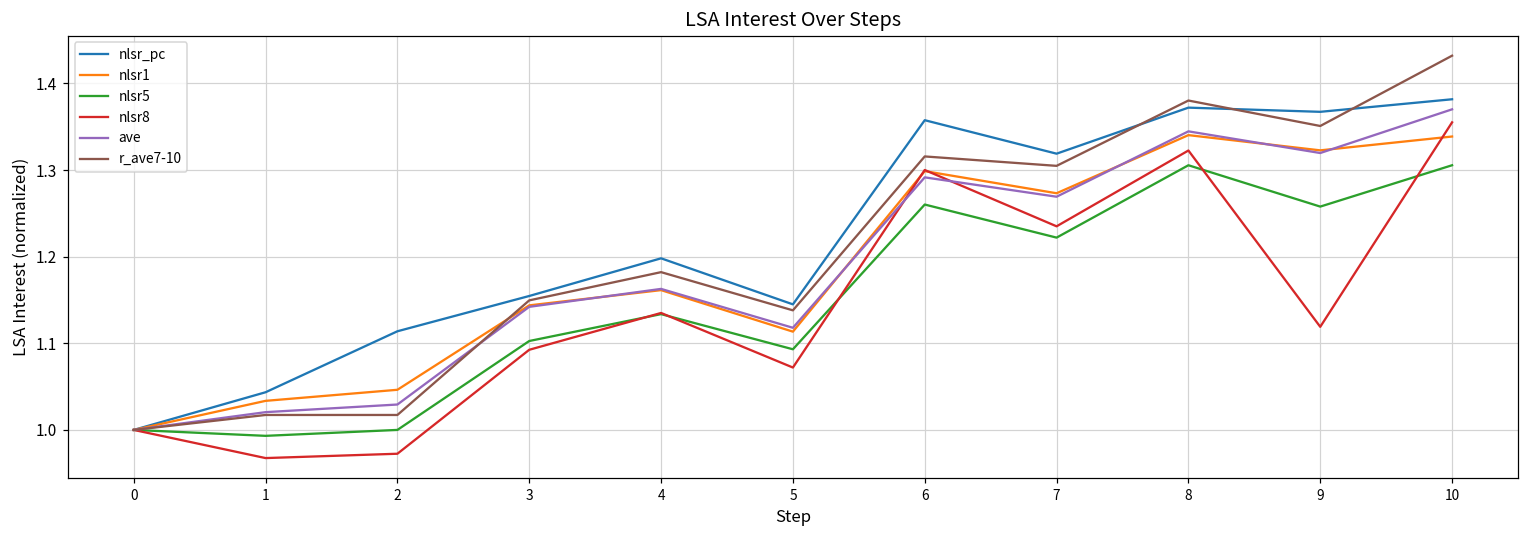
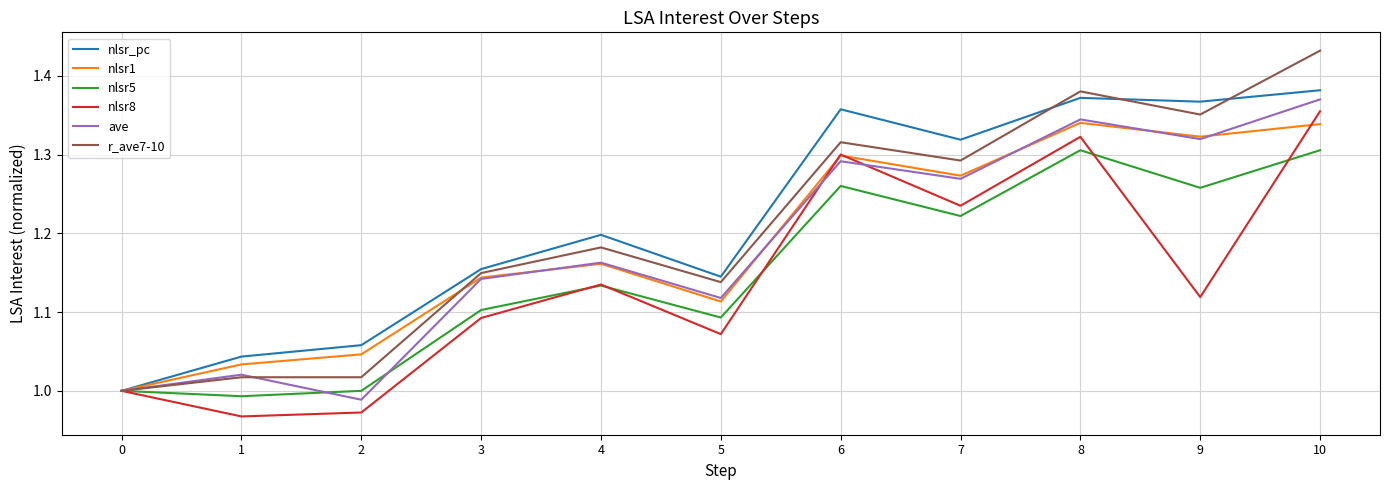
  {
    "nlsr_pc": {
      "1": 1.04,
-     "2": 1.11,
+     "2": 1.06,
      "3": 1.15,
      "4": 1.20,
      "5": 1.14,
      "6": 1.36,
      "7": 1.32,
      "8": 1.37,
      "9": 1.37,
      "10": 1.38
    },
    "nlsr1": {
      "1": 1.03,
      "2": 1.05,
      "5": 1.11,
      "7": 1.27,
      "8": 1.34,
      "10": 1.34
    },
    "nlsr5": {
      "1": 0.99,
      "2": 1.00,
      "3": 1.10,
      "5": 1.09,
      "6": 1.26,
      "7": 1.22,
      "8": 1.31,
      "9": 1.26,
      "10": 1.31
    },
    "nlsr8": {
      "1": 0.97,
      "2": 0.97,
      "3": 1.09,
      "5": 1.07,
      "7": 1.24,
      "8": 1.32,
      "9": 1.12,
      "10": 1.36
    },
    "ave": {
-     "2": 1.03,
+     "2": 0.99,
      "5": 1.12,
      "6": 1.29,
      "7": 1.27,
      "8": 1.34,
      "10": 1.37
    },
    "r_ave7-10": {
      "2": 1.02,
      "3": 1.15,
      "4": 1.18,
      "5": 1.14,
      "6": 1.32,
-     "7": 1.30,
+     "7": 1.29,
      "8": 1.38,
      "9": 1.35,
      "10": 1.43
    }
  }
